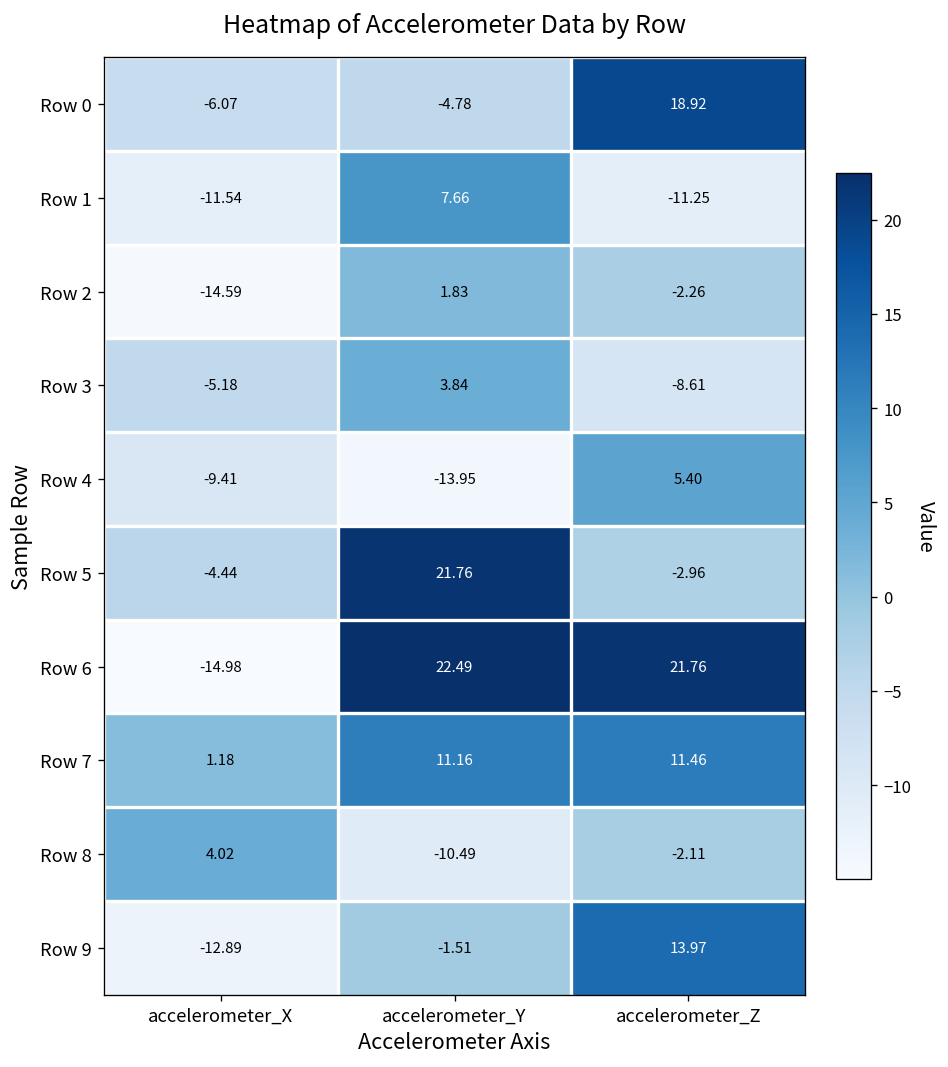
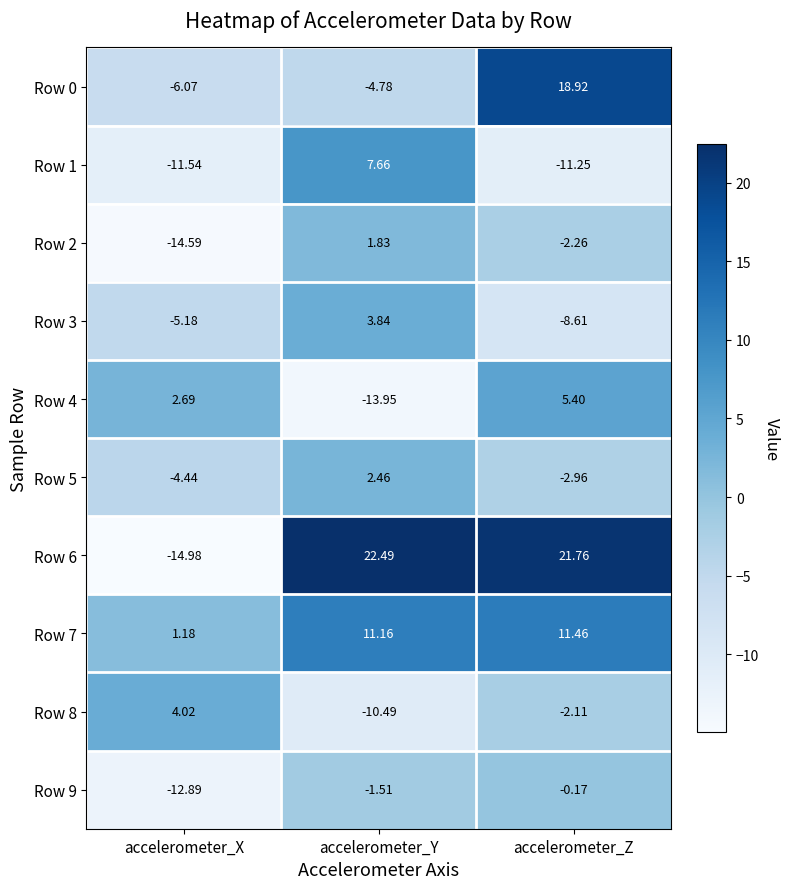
  {
    "Row 0": {
      "accelerometer_X": -6.07,
      "accelerometer_Y": -4.78,
      "accelerometer_Z": 18.92
    },
    "Row 1": {
      "accelerometer_X": -11.54,
      "accelerometer_Y": 7.66,
      "accelerometer_Z": -11.25
    },
    "Row 2": {
      "accelerometer_X": -14.59,
      "accelerometer_Y": 1.83,
      "accelerometer_Z": -2.26
    },
    "Row 3": {
      "accelerometer_X": -5.18,
      "accelerometer_Y": 3.84,
      "accelerometer_Z": -8.61
    },
    "Row 4": {
-     "accelerometer_X": -9.41,
+     "accelerometer_X": 2.69,
      "accelerometer_Y": -13.95,
      "accelerometer_Z": 5.40
    },
    "Row 5": {
      "accelerometer_X": -4.44,
-     "accelerometer_Y": 21.76,
+     "accelerometer_Y": 2.46,
      "accelerometer_Z": -2.96
    },
    "Row 6": {
      "accelerometer_X": -14.98,
      "accelerometer_Y": 22.49,
      "accelerometer_Z": 21.76
    },
    "Row 7": {
      "accelerometer_X": 1.18,
      "accelerometer_Y": 11.16,
      "accelerometer_Z": 11.46
    },
    "Row 8": {
      "accelerometer_X": 4.02,
      "accelerometer_Y": -10.49,
      "accelerometer_Z": -2.11
    },
    "Row 9": {
      "accelerometer_X": -12.89,
      "accelerometer_Y": -1.51,
-     "accelerometer_Z": 13.97
+     "accelerometer_Z": -0.17
    }
  }
